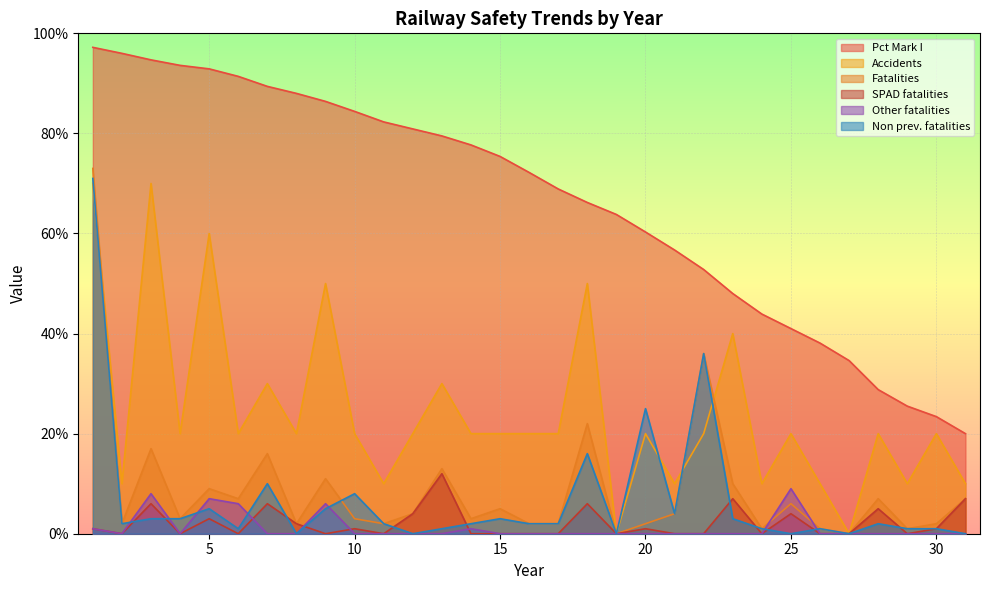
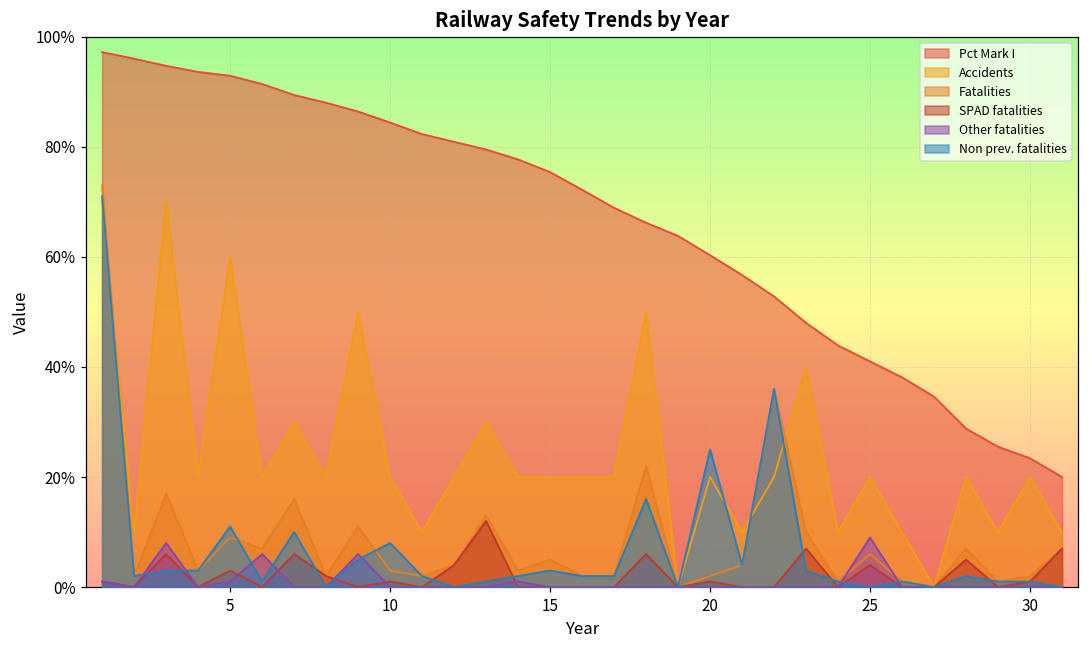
  {
    "Other fatalities": {
-     "5": "7%",
+     "5": "1%",
      "10": "0%",
      "20": "0%",
      "25": "9%",
      "30": "0%"
    },
    "Non prev. fatalities": {
-     "5": "5%",
+     "5": "11%",
      "10": "8%",
      "15": "3%",
      "20": "25%",
      "25": "0%"
    }
  }
